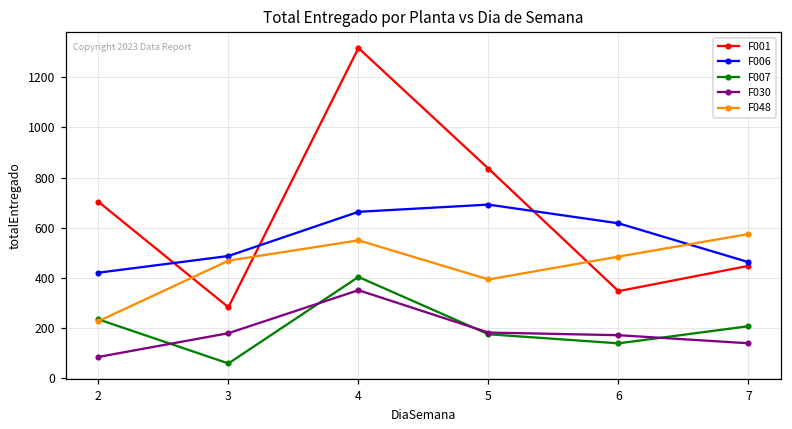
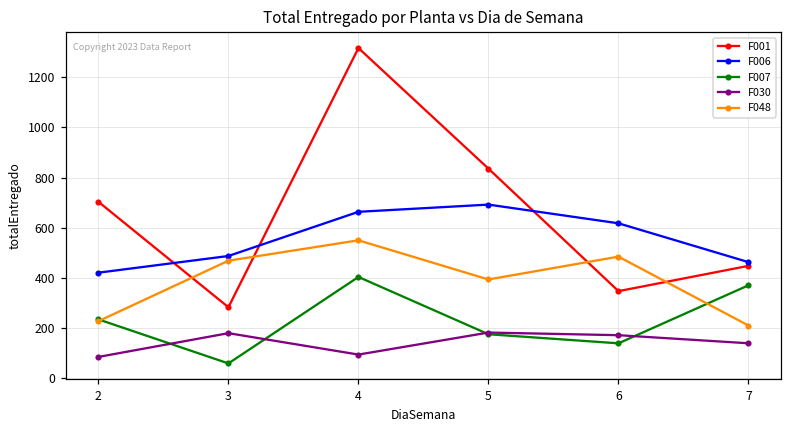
  {
    "F001": {
      "2": 700,
      "3": 280,
      "4": 1320,
      "5": 840,
      "6": 350,
      "7": 450
    },
    "F006": {
      "2": 420,
      "3": 490,
      "4": 660,
      "5": 690,
      "6": 620,
      "7": 460
    },
    "F007": {
      "3": 60,
      "4": 400,
      "6": 140,
-     "7": 210
+     "7": 370
    },
    "F030": {
      "2": 90,
      "3": 180,
-     "4": 350,
+     "4": 100,
      "6": 170,
      "7": 140
    },
    "F048": {
      "3": 470,
      "4": 550,
      "5": 390,
      "6": 490,
-     "7": 580
+     "7": 210
    }
  }
